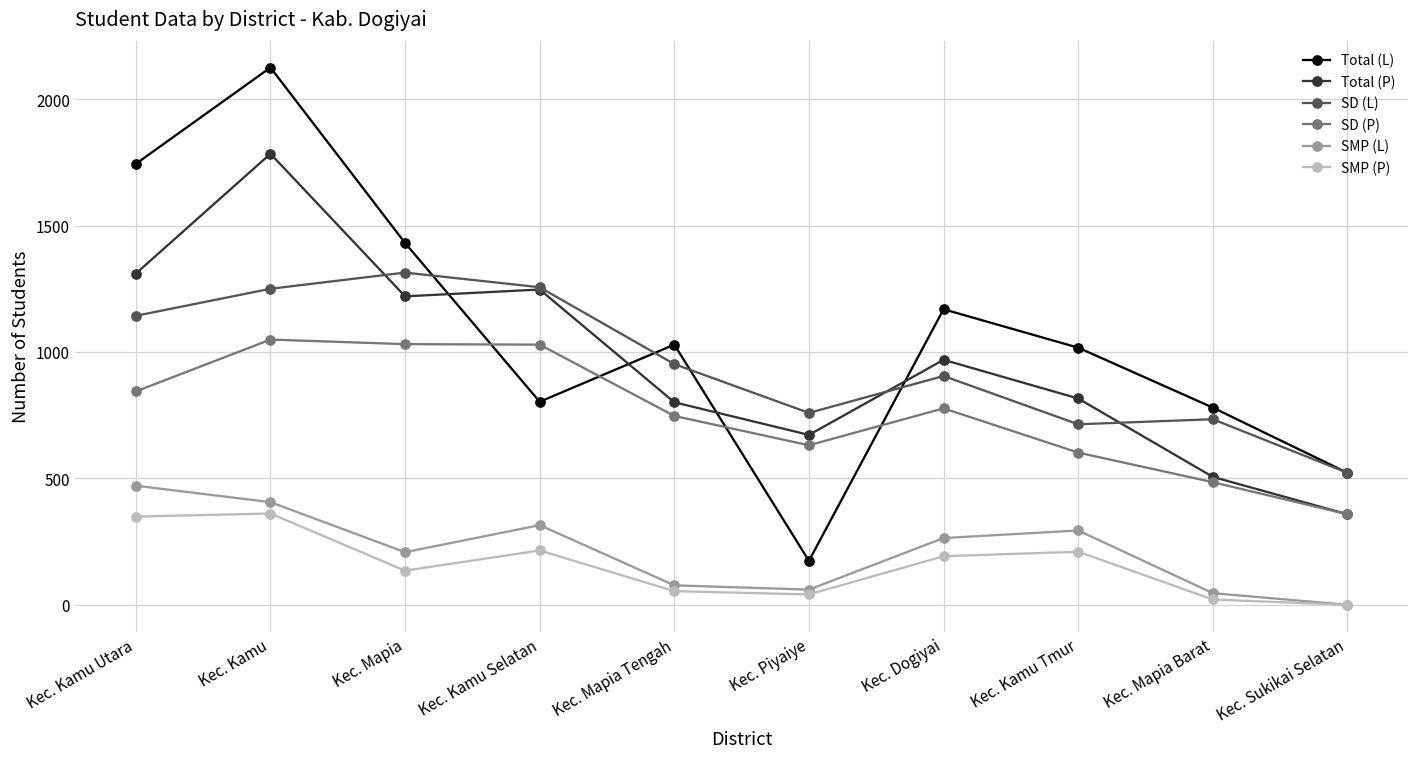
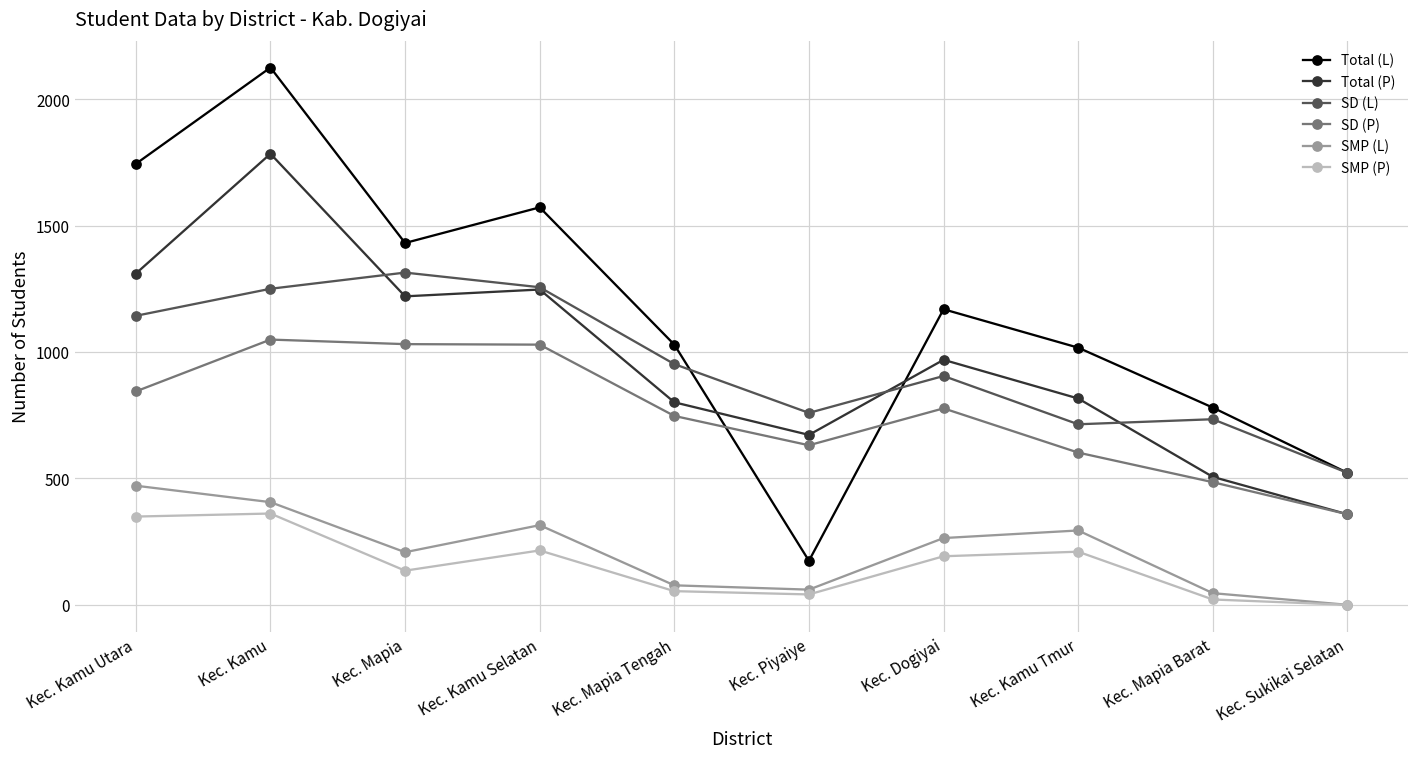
  {
    "Total (L)": {
      "Kec. Kamu Utara": 1740,
      "Kec. Kamu": 2130,
      "Kec. Mapia": 1430,
-     "Kec. Kamu Selatan": 800,
+     "Kec. Kamu Selatan": 1570,
      "Kec. Mapia Tengah": 1030,
      "Kec. Piyaiye": 170,
      "Kec. Dogiyai": 1170,
      "Kec. Kamu Tmur": 1020,
      "Kec. Mapia Barat": 780
    }
  }
